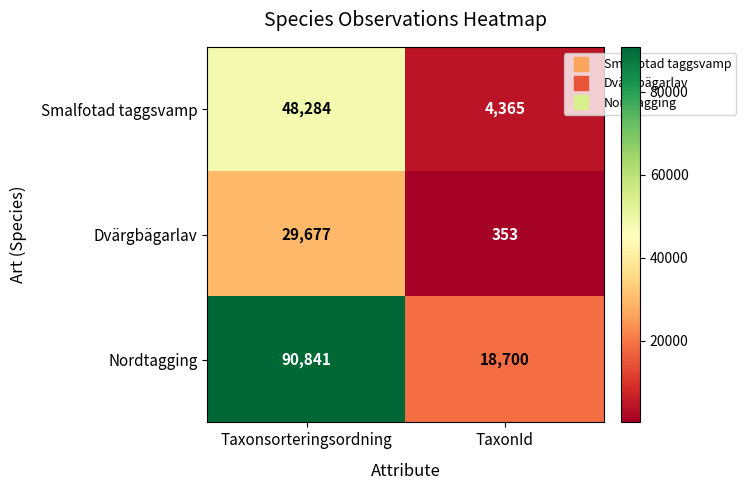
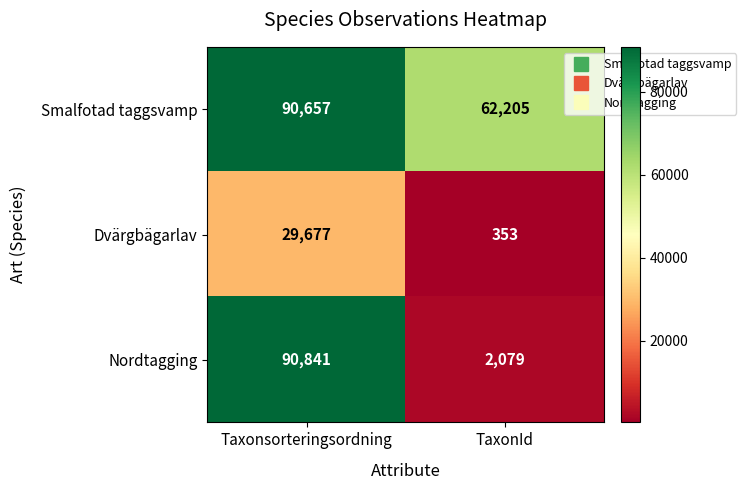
  {
    "Smalfotad taggsvamp": {
-     "Taxonsorteringsordning": "48,284",
-     "TaxonId": "4,365"
+     "Taxonsorteringsordning": "90,657",
+     "TaxonId": "62,205"
    },
    "Dvärgbägarlav": {
      "Taxonsorteringsordning": "29,677",
      "TaxonId": "353"
    },
    "Nordtagging": {
      "Taxonsorteringsordning": "90,841",
-     "TaxonId": "18,700"
+     "TaxonId": "2,079"
    }
  }
